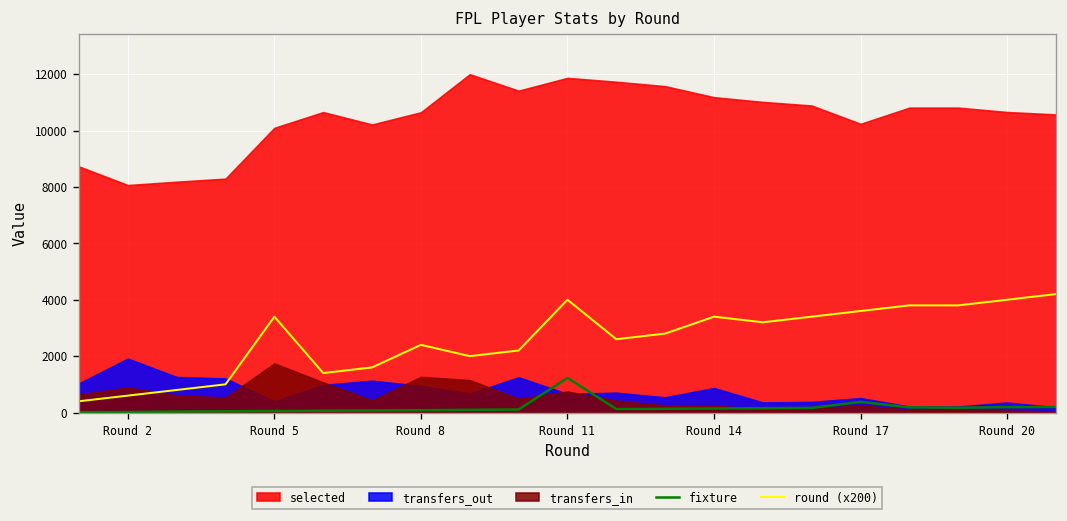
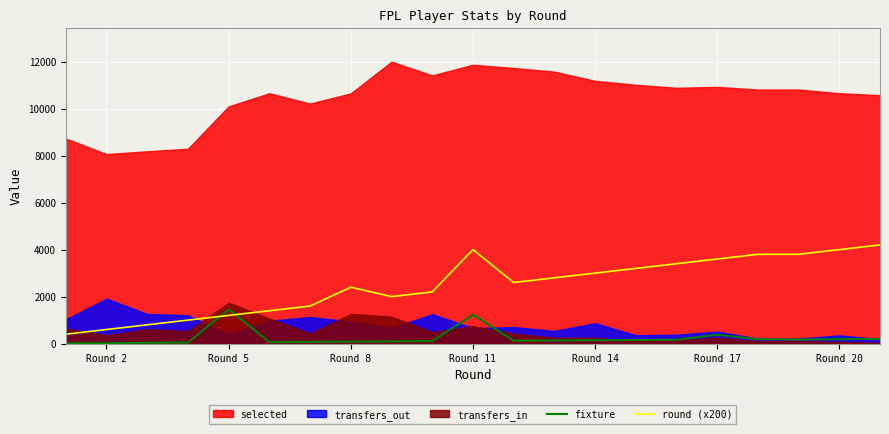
  {
    "fixture": {
      "Round 2": 0,
-     "Round 5": 100,
+     "Round 5": 1500,
      "Round 8": 100,
      "Round 11": 1200,
      "Round 17": 400,
      "Round 20": 200
    },
    "selected": {
      "Round 2": 8100,
      "Round 5": 10100,
      "Round 8": 10600,
      "Round 11": 11900,
      "Round 14": 11200,
-     "Round 17": 10200,
+     "Round 17": 10900,
      "Round 20": 10700
    },
    "round (x200)": {
      "Round 2": 600,
-     "Round 5": 3400,
+     "Round 5": 1200,
      "Round 8": 2400,
      "Round 11": 4000,
-     "Round 14": 3400,
+     "Round 14": 3000,
      "Round 17": 3600,
      "Round 20": 4000
    },
    "transfers_out": {
      "Round 2": 1900,
      "Round 5": 400,
      "Round 8": 900,
      "Round 14": 900,
      "Round 17": 500,
      "Round 20": 400
    },
    "transfers_in": {
-     "Round 2": 900,
+     "Round 2": 400,
      "Round 5": 1700,
      "Round 8": 1300,
      "Round 17": 300
    }
  }
